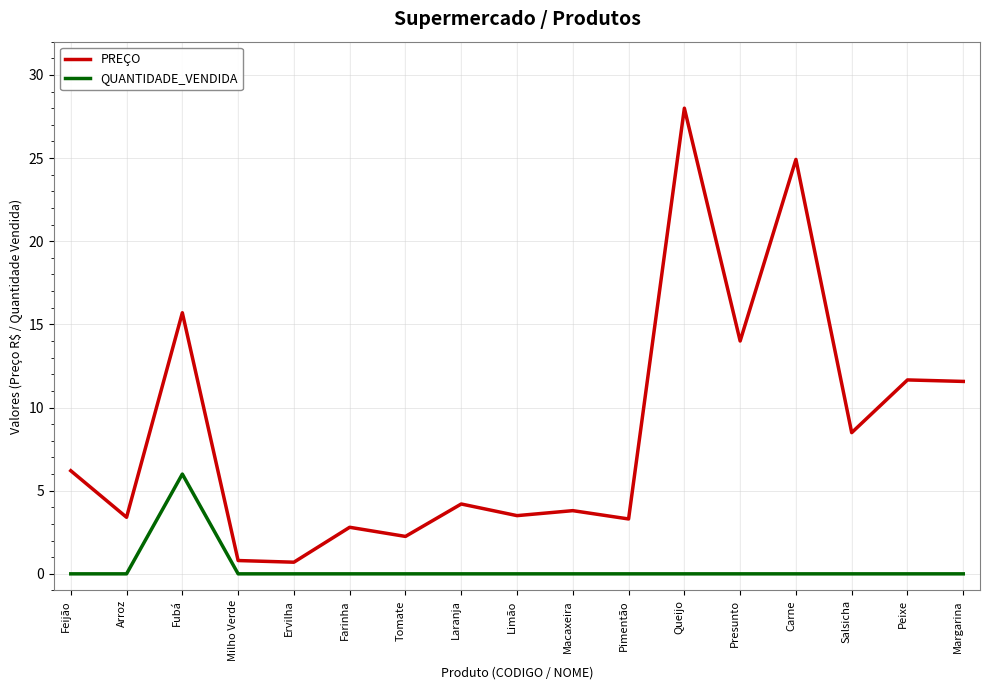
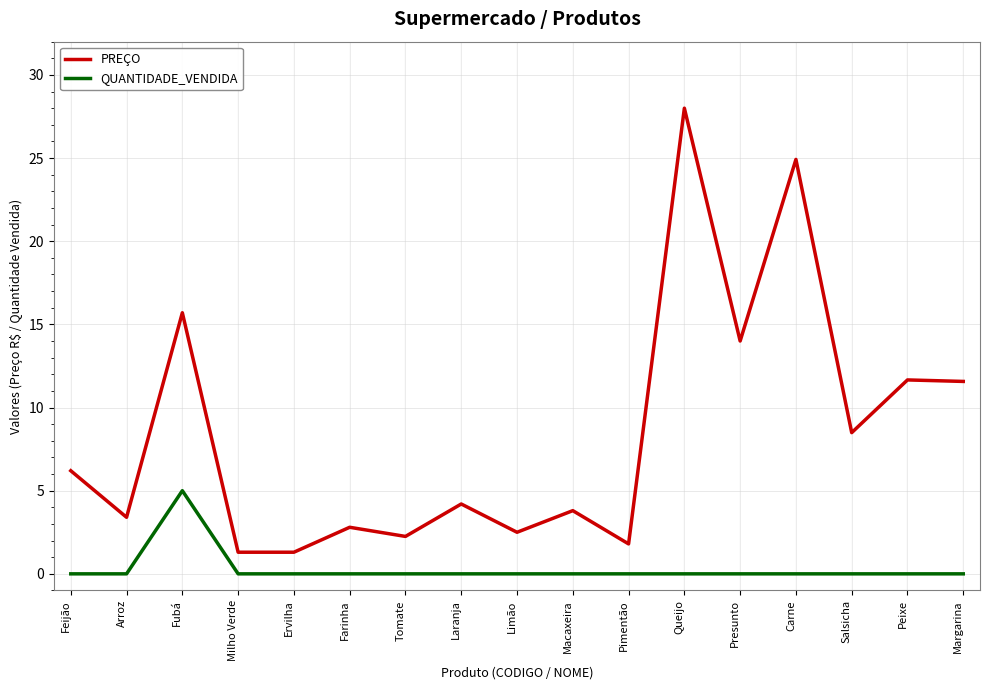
  {
    "PREÇO": {
      "Feijão": 6.2,
      "Arroz": 3.4,
      "Fubá": 15.7,
-     "Milho Verde": 0.8,
-     "Ervilha": 0.7,
+     "Milho Verde": 1.3,
+     "Ervilha": 1.3,
      "Farinha": 2.8,
      "Tomate": 2.3,
      "Laranja": 4.2,
-     "Limão": 3.5,
+     "Limão": 2.5,
      "Macaxeira": 3.8,
-     "Pimentão": 3.3,
+     "Pimentão": 1.8,
      "Queijo": 28.0,
      "Presunto": 14.0,
      "Carne": 24.9,
      "Salsicha": 8.5,
      "Peixe": 11.7,
      "Margarina": 11.6
    },
    "QUANTIDADE_VENDIDA": {
      "Feijão": 0,
      "Arroz": 0,
-     "Fubá": 6,
+     "Fubá": 5,
      "Milho Verde": 0,
      "Ervilha": 0,
      "Farinha": 0,
      "Tomate": 0,
      "Laranja": 0,
      "Limão": 0,
      "Macaxeira": 0,
      "Pimentão": 0,
      "Queijo": 0,
      "Presunto": 0,
      "Carne": 0,
      "Salsicha": 0,
      "Peixe": 0,
      "Margarina": 0
    }
  }
